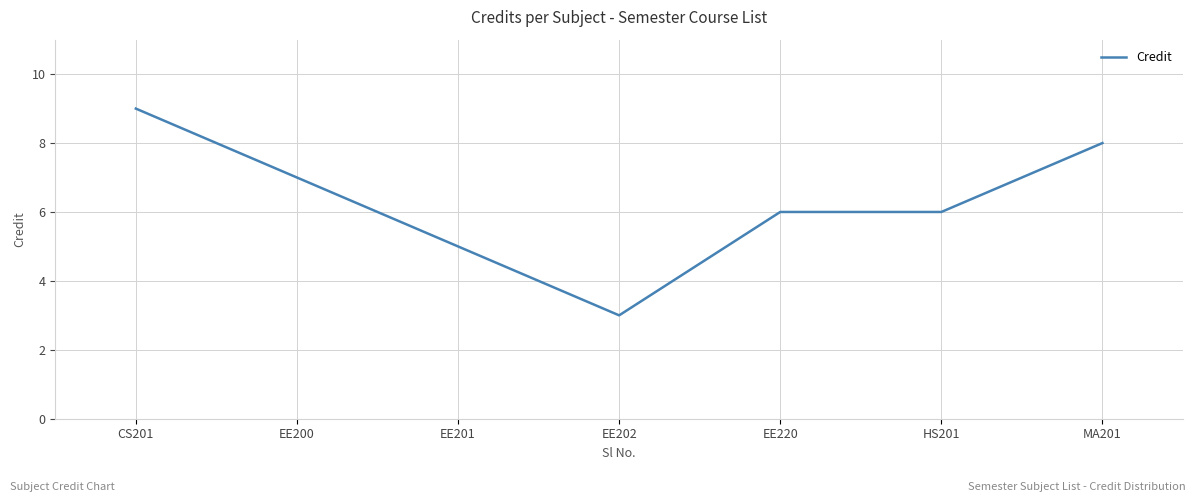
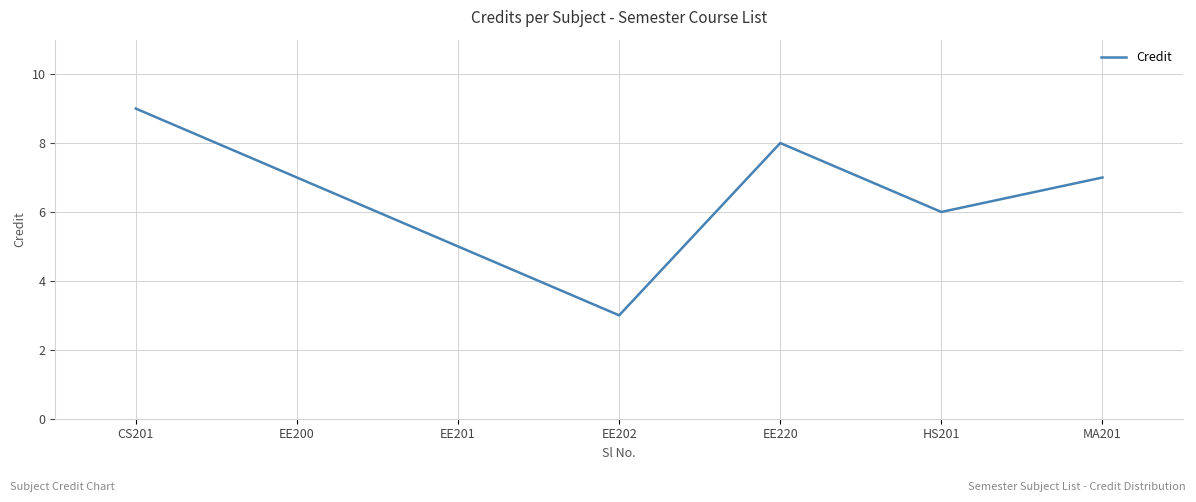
  {
    "CS201": 9,
    "EE200": 7,
    "EE201": 5,
    "EE202": 3,
-   "EE220": 6,
+   "EE220": 8,
    "HS201": 6,
-   "MA201": 8
+   "MA201": 7
  }
